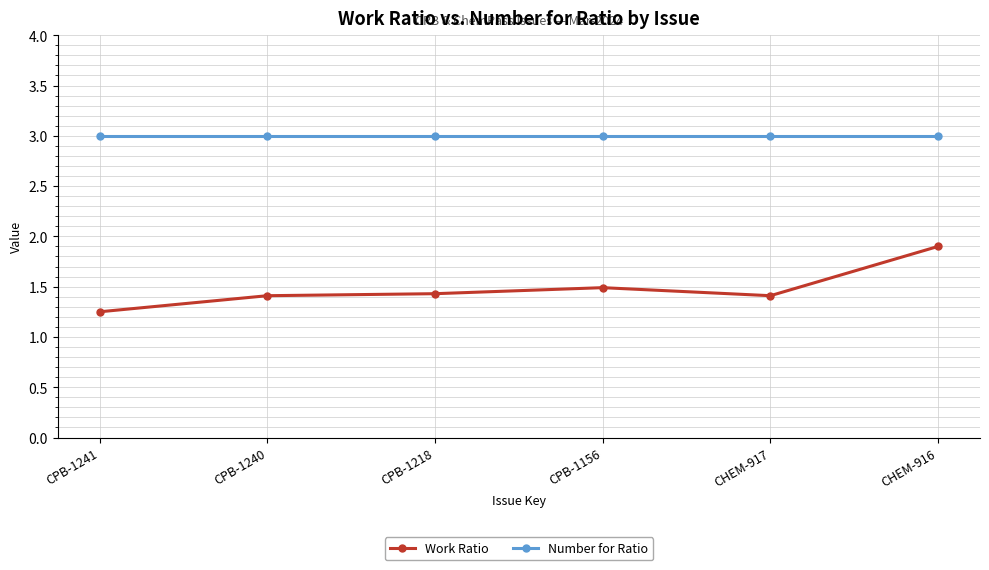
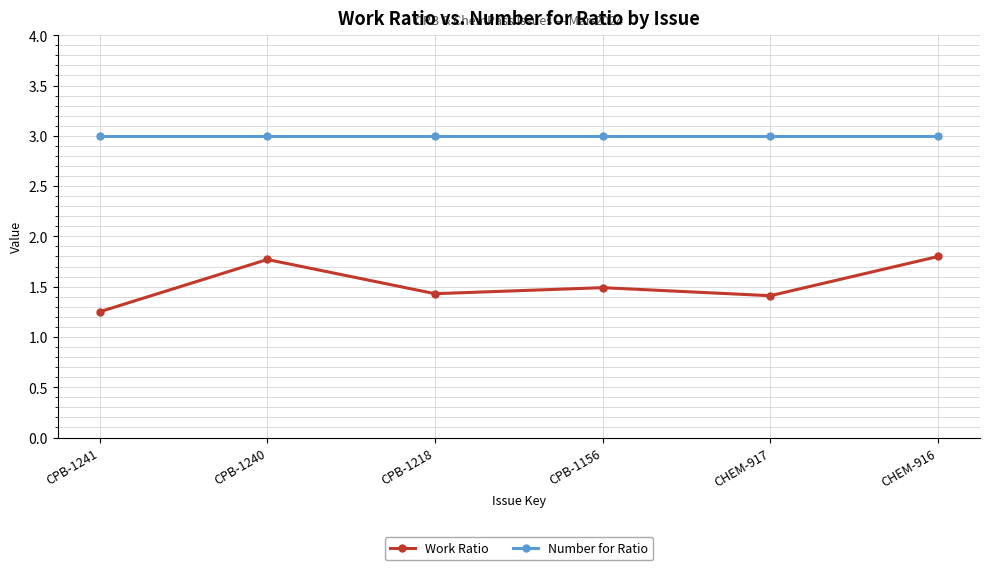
  {
    "Work Ratio": {
      "CPB-1241": 1.25,
-     "CPB-1240": 1.41,
+     "CPB-1240": 1.77,
      "CPB-1218": 1.43,
      "CPB-1156": 1.49,
      "CHEM-917": 1.41,
-     "CHEM-916": 1.9
+     "CHEM-916": 1.8
    },
    "Number for Ratio": {
      "CPB-1241": 3.00,
      "CPB-1240": 3.00,
      "CPB-1218": 3.00,
      "CPB-1156": 3.00,
      "CHEM-917": 3.00,
      "CHEM-916": 3.00
    }
  }
